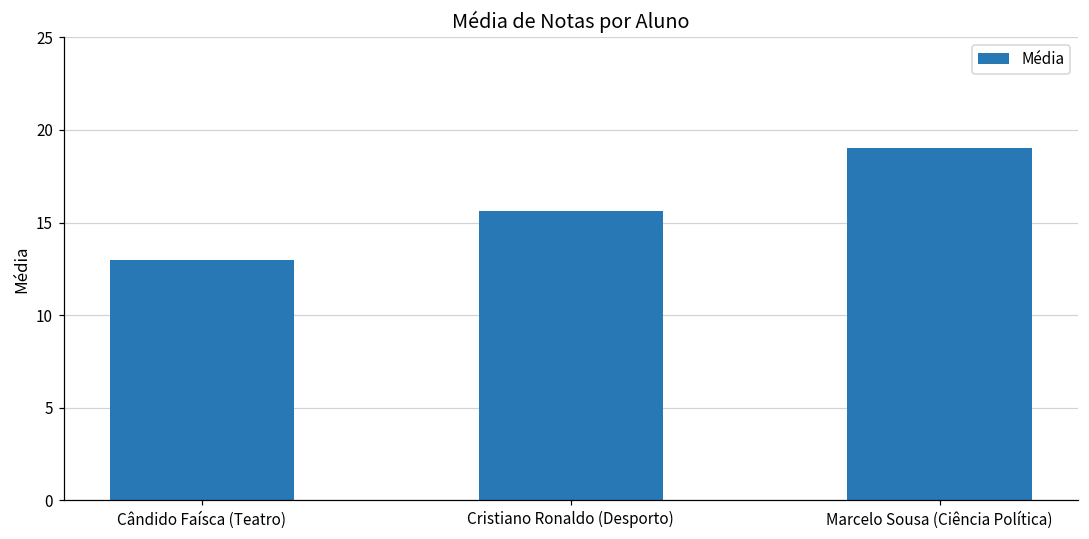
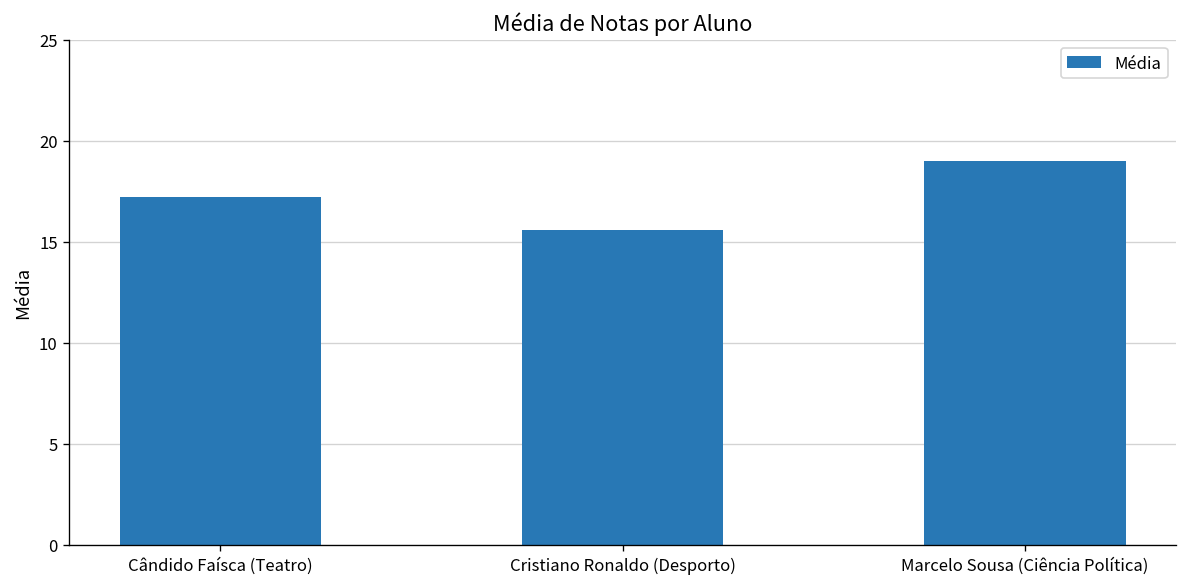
  {
-   "Cândido Faísca (Teatro)": 13.0,
+   "Cândido Faísca (Teatro)": 17.2,
    "Cristiano Ronaldo (Desporto)": 15.6,
    "Marcelo Sousa (Ciência Política)": 19.0
  }
